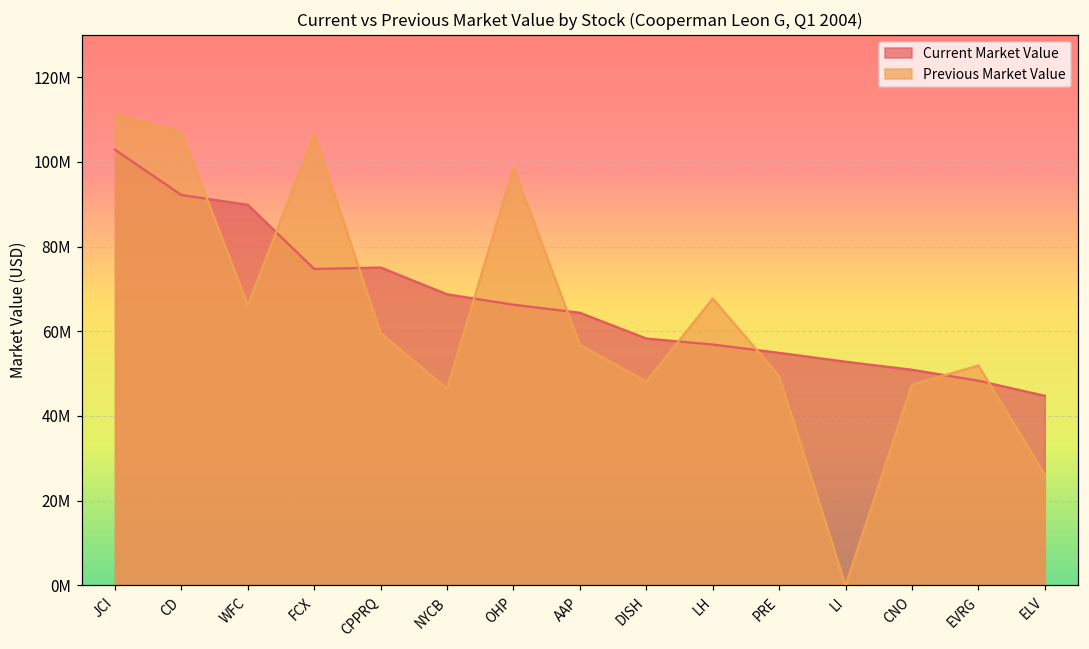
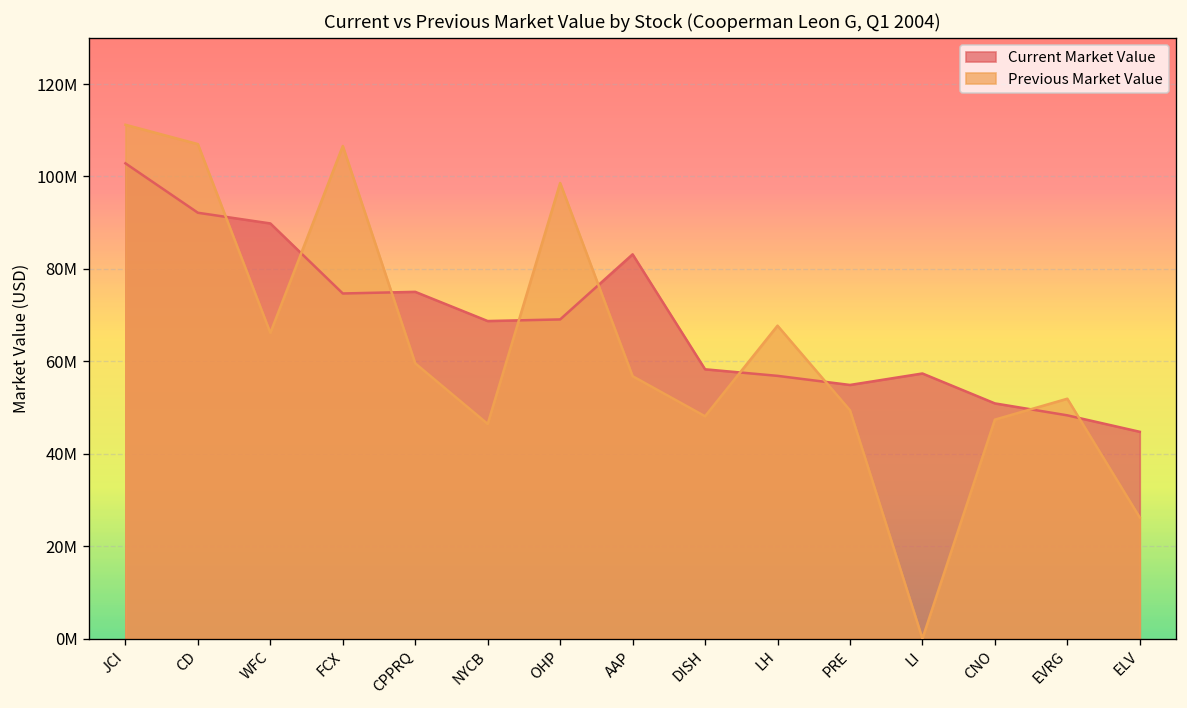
  {
    "Current Market Value": {
      "JCI": 103000000,
      "CD": 92000000,
      "WFC": 90000000,
      "FCX": 75000000,
      "CPPRQ": 75000000,
      "NYCB": 69000000,
-     "OHP": 66000000,
-     "AAP": 64000000,
+     "OHP": 69000000,
+     "AAP": 83000000,
      "DISH": 58000000,
      "LH": 57000000,
      "PRE": 55000000,
-     "LI": 53000000,
+     "LI": 57000000,
      "CNO": 51000000,
      "EVRG": 48000000,
      "ELV": 45000000
    },
    "Previous Market Value": {
      "JCI": 111000000,
      "CD": 107000000,
      "WFC": 66000000,
      "FCX": 107000000,
      "CPPRQ": 60000000,
      "NYCB": 46000000,
      "OHP": 99000000,
      "AAP": 57000000,
      "DISH": 48000000,
      "LH": 68000000,
      "PRE": 49000000,
      "LI": 0,
      "CNO": 47000000,
      "EVRG": 52000000,
      "ELV": 26000000
    }
  }
